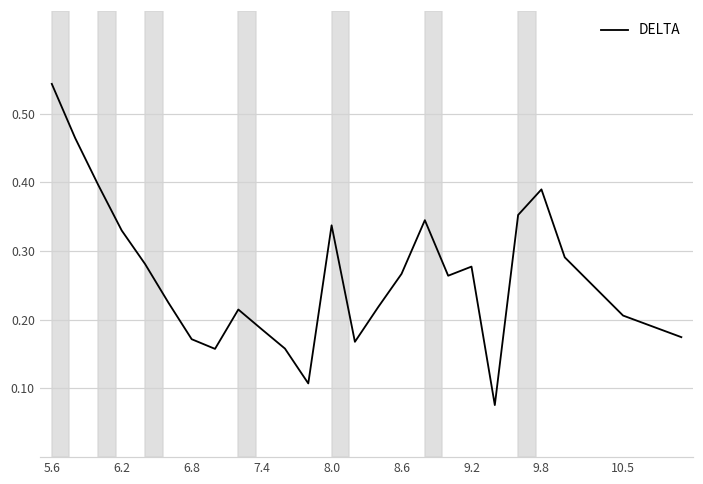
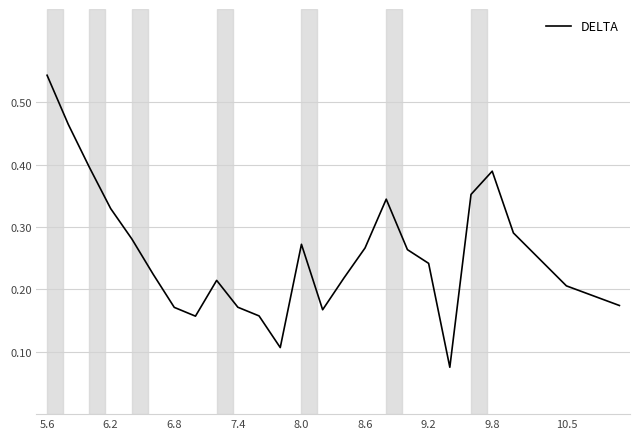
  {
    "5.6": 0.54,
    "6.2": 0.33,
    "6.8": 0.17,
-   "7.4": 0.19,
-   "8.0": 0.34,
+   "7.4": 0.17,
+   "8.0": 0.27,
    "8.6": 0.27,
-   "9.2": 0.28,
+   "9.2": 0.24,
    "9.8": 0.39,
    "10.5": 0.21
  }
